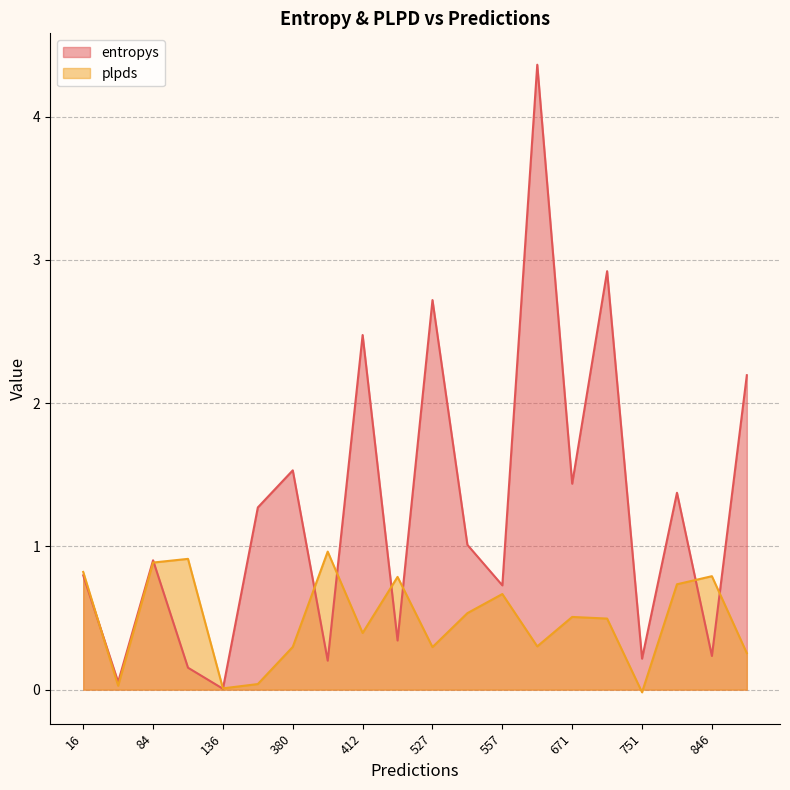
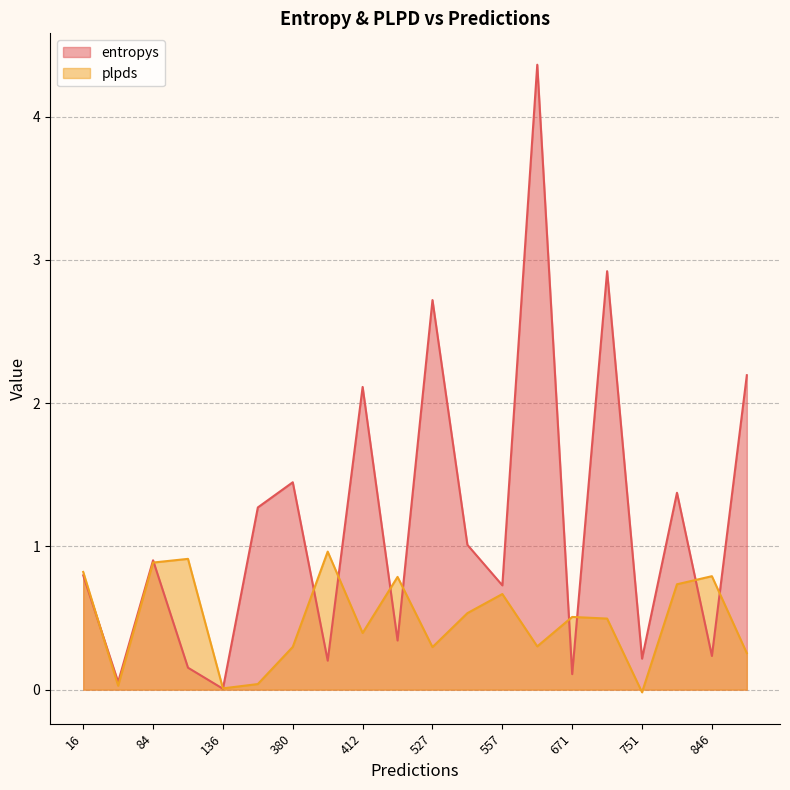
  {
    "entropys": {
      "16": 0.80,
-     "380": 1.53,
-     "412": 2.48,
+     "380": 1.45,
+     "412": 2.11,
      "527": 2.72,
      "557": 0.73,
-     "671": 1.44,
+     "671": 0.11,
      "751": 0.22,
      "846": 0.24
    }
  }
